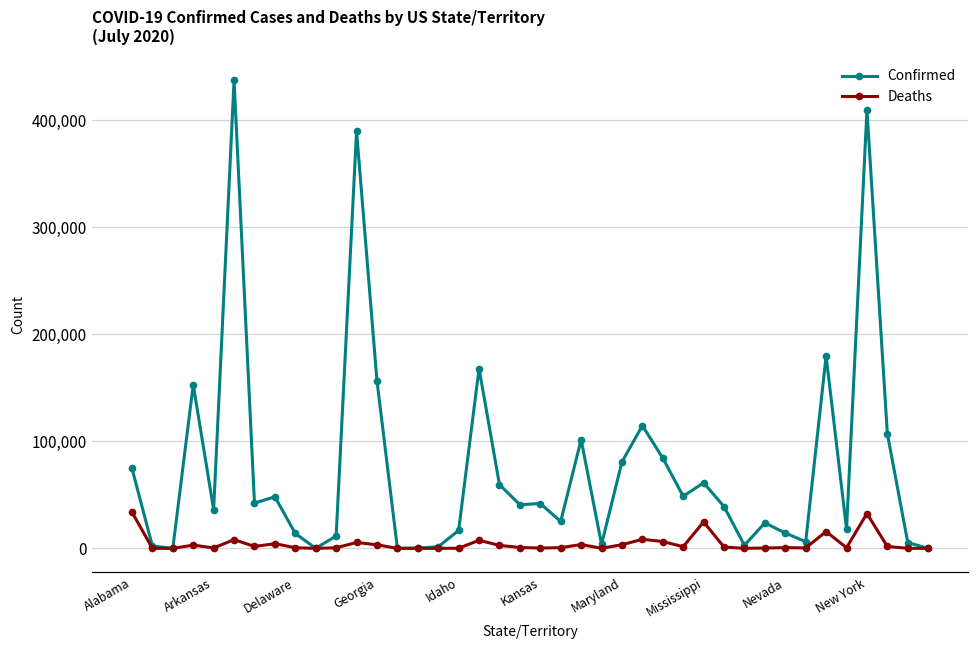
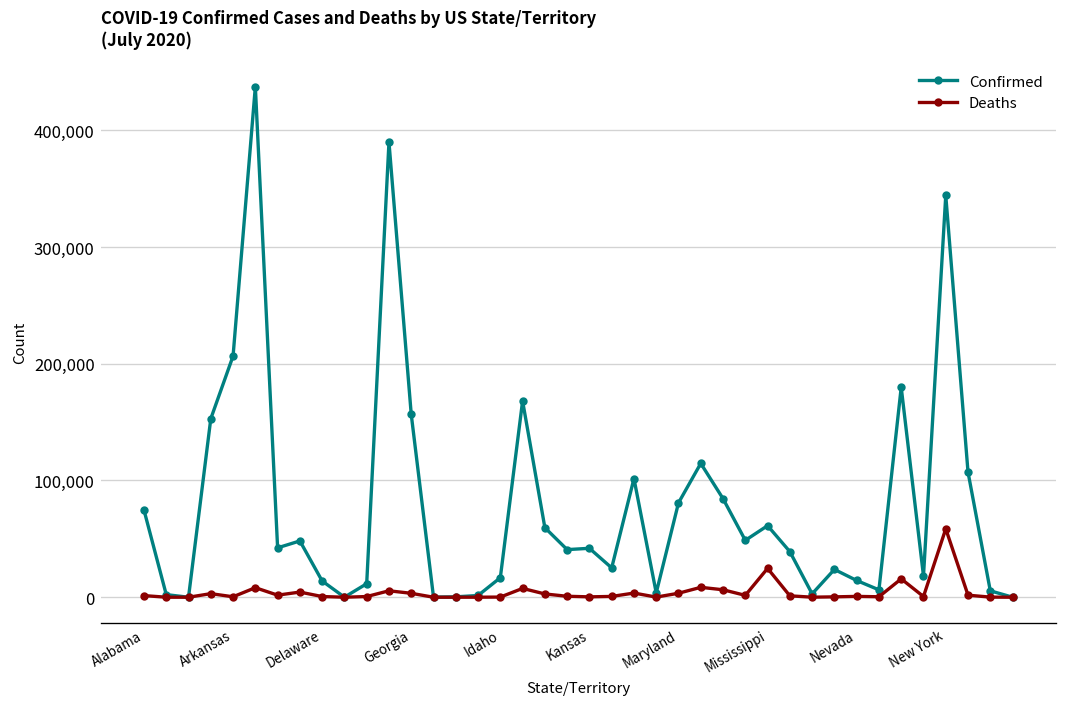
  {
    "Confirmed": {
      "Alabama": "70,000",
-     "Arkansas": "40,000",
+     "Arkansas": "210,000",
      "Delaware": "10,000",
      "Georgia": "160,000",
      "Idaho": "20,000",
      "Kansas": "40,000",
      "Maryland": "80,000",
      "Mississippi": "60,000",
      "Nevada": "10,000",
-     "New York": "410,000"
+     "New York": "340,000"
    },
    "Deaths": {
-     "Alabama": "30,000",
+     "Alabama": "0",
      "Arkansas": "0",
      "Delaware": "0",
      "Georgia": "0",
      "Idaho": "0",
      "Kansas": "0",
      "Maryland": "0",
      "Mississippi": "20,000",
      "Nevada": "0",
-     "New York": "30,000"
+     "New York": "60,000"
    }
  }
